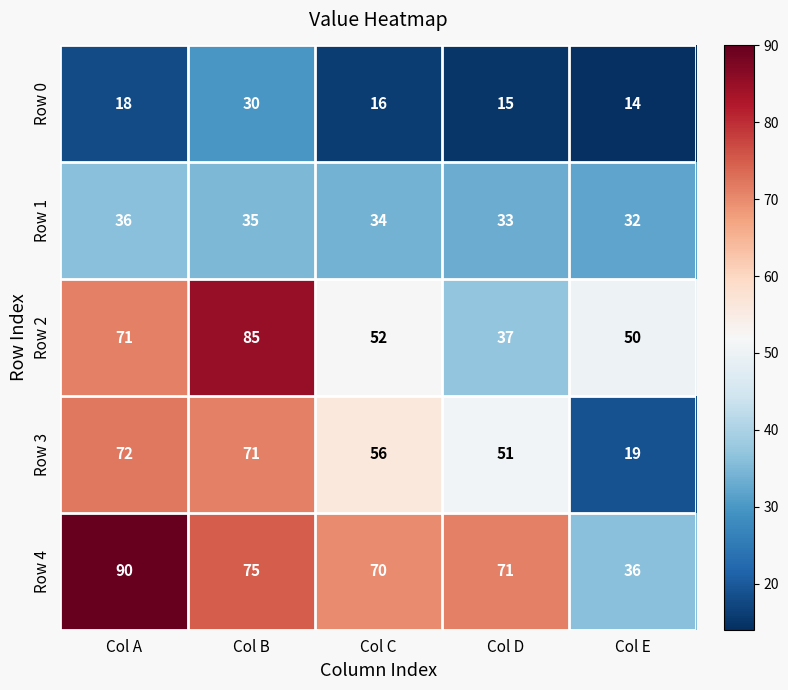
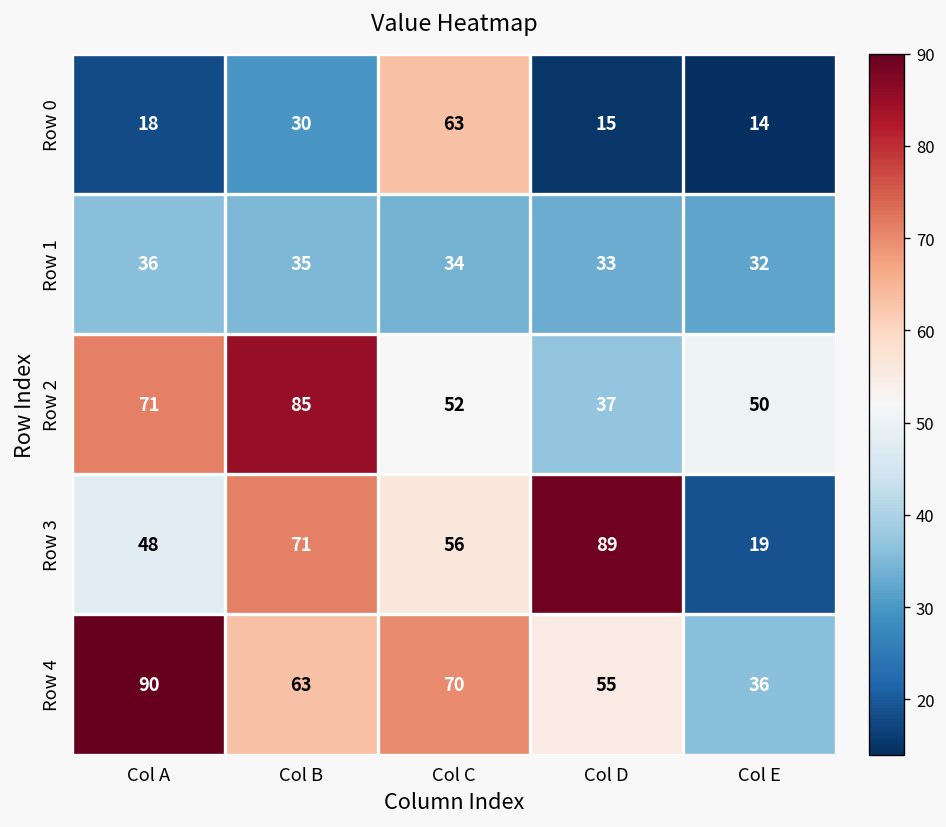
  {
    "Row 0": {
      "Col A": 18,
      "Col B": 30,
-     "Col C": 16,
+     "Col C": 63,
      "Col D": 15,
      "Col E": 14
    },
    "Row 1": {
      "Col A": 36,
      "Col B": 35,
      "Col C": 34,
      "Col D": 33,
      "Col E": 32
    },
    "Row 2": {
      "Col A": 71,
      "Col B": 85,
      "Col C": 52,
      "Col D": 37,
      "Col E": 50
    },
    "Row 3": {
-     "Col A": 72,
+     "Col A": 48,
      "Col B": 71,
      "Col C": 56,
-     "Col D": 51,
+     "Col D": 89,
      "Col E": 19
    },
    "Row 4": {
      "Col A": 90,
-     "Col B": 75,
+     "Col B": 63,
      "Col C": 70,
-     "Col D": 71,
+     "Col D": 55,
      "Col E": 36
    }
  }
